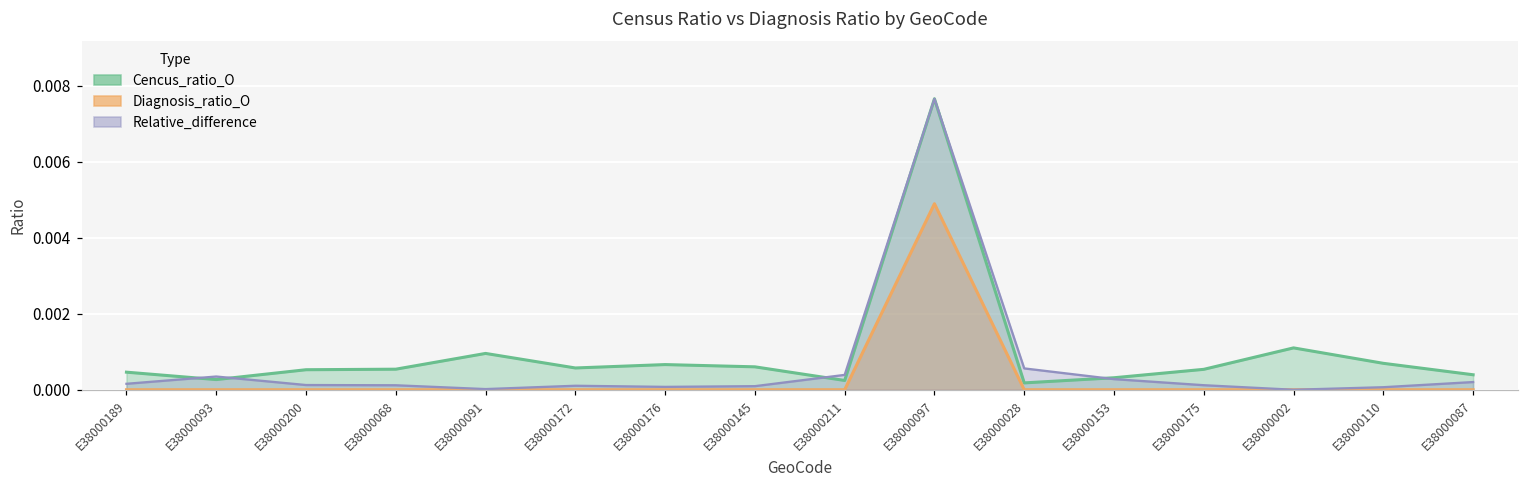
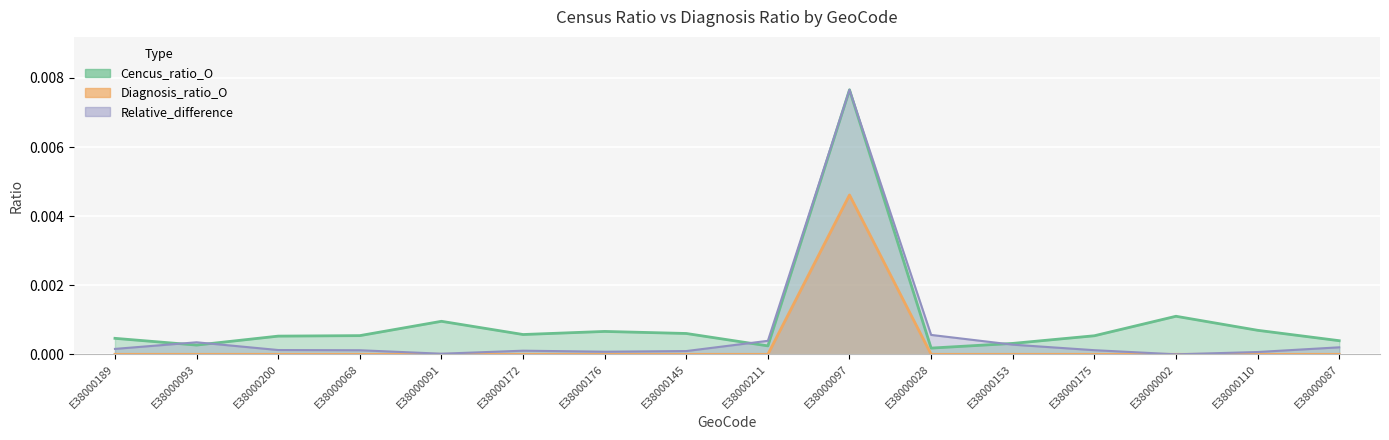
  {
    "Diagnosis_ratio_O": {
      "E38000189": 0.0000,
      "E38000093": 0.0000,
      "E38000200": 0.0000,
      "E38000068": 0.0000,
      "E38000172": 0.0000,
      "E38000176": 0.0000,
      "E38000145": 0.0000,
      "E38000211": 0.0000,
-     "E38000097": 0.0049,
+     "E38000097": 0.0046,
      "E38000028": 0.0000,
      "E38000153": 0.0000,
      "E38000175": 0.0000,
      "E38000087": 0.0000
    }
  }
